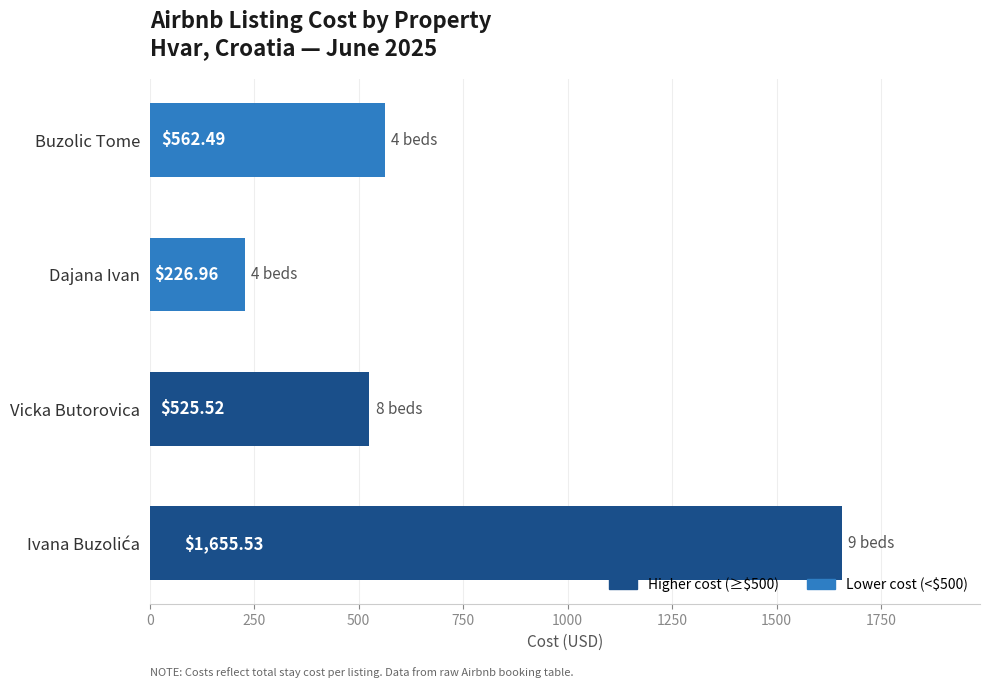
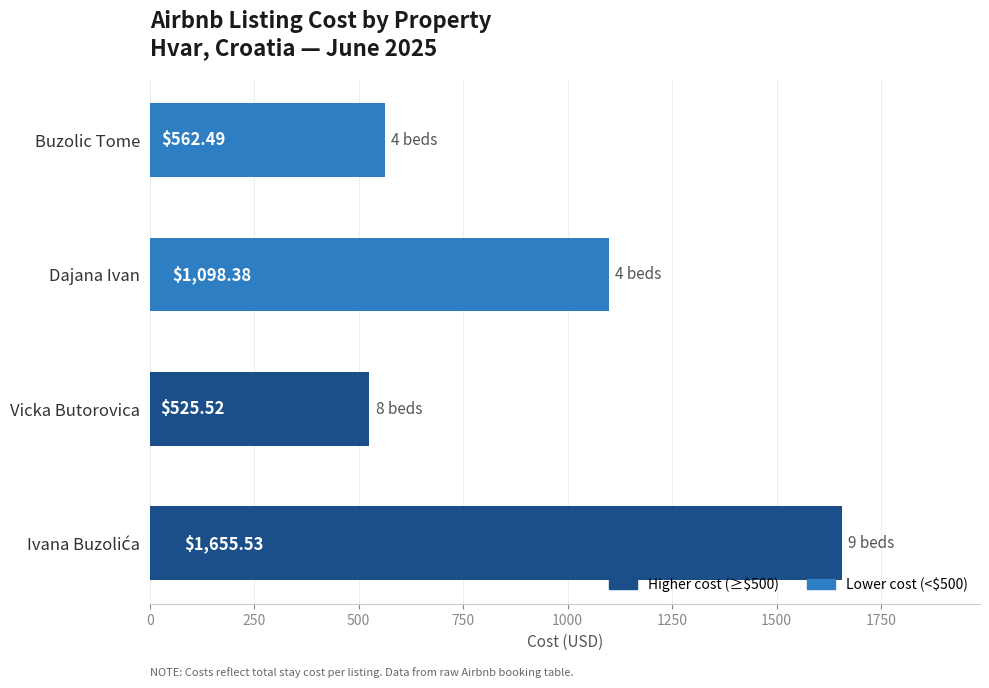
  {
    "Buzolic Tome": "$562.49",
-   "Dajana Ivan": "$226.96",
+   "Dajana Ivan": "$1,098.38",
    "Vicka Butorovica": "$525.52",
    "Ivana Buzolića": "$1,655.53"
  }
